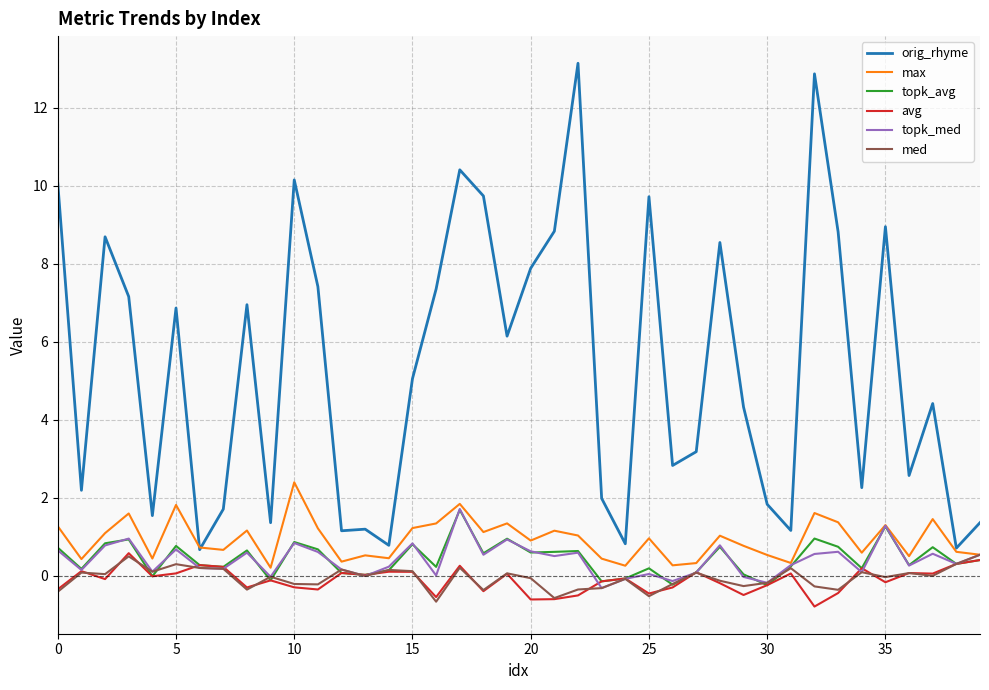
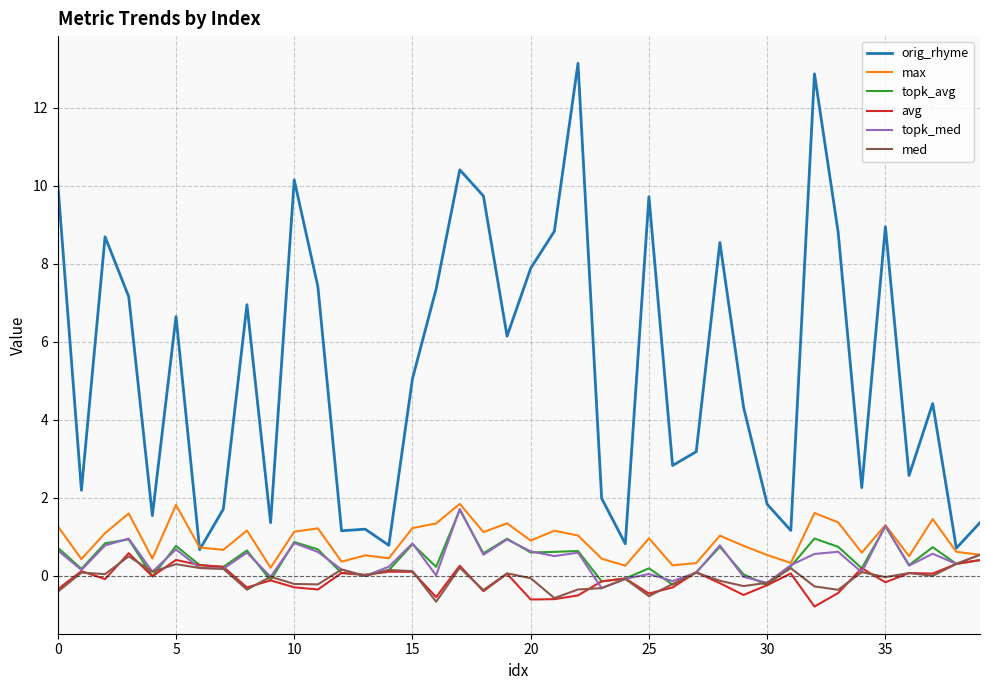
  {
    "orig_rhyme": {
      "0": 10.1,
-     "5": 6.9,
+     "5": 6.6,
      "10": 10.2,
      "15": 5.1,
      "20": 7.9,
      "25": 9.7,
      "30": 1.8,
      "35": 9.0
    },
    "max": {
      "0": 1.3,
      "5": 1.8,
-     "10": 2.4,
+     "10": 1.1,
      "15": 1.2,
      "20": 0.9,
      "25": 1.0,
      "30": 0.5
    },
    "topk_avg": {
      "0": 0.7,
      "5": 0.8,
      "25": 0.2
    },
    "avg": {
-     "5": 0.1,
+     "5": 0.4,
      "10": -0.3,
      "20": -0.6,
      "25": -0.5,
      "35": -0.2
    },
    "topk_med": {
      "0": 0.7,
      "5": 0.7,
      "25": 0.1
    },
    "med": {
      "5": 0.3,
      "10": -0.2,
      "20": -0.1,
      "25": -0.5,
      "35": 0.0
    }
  }
